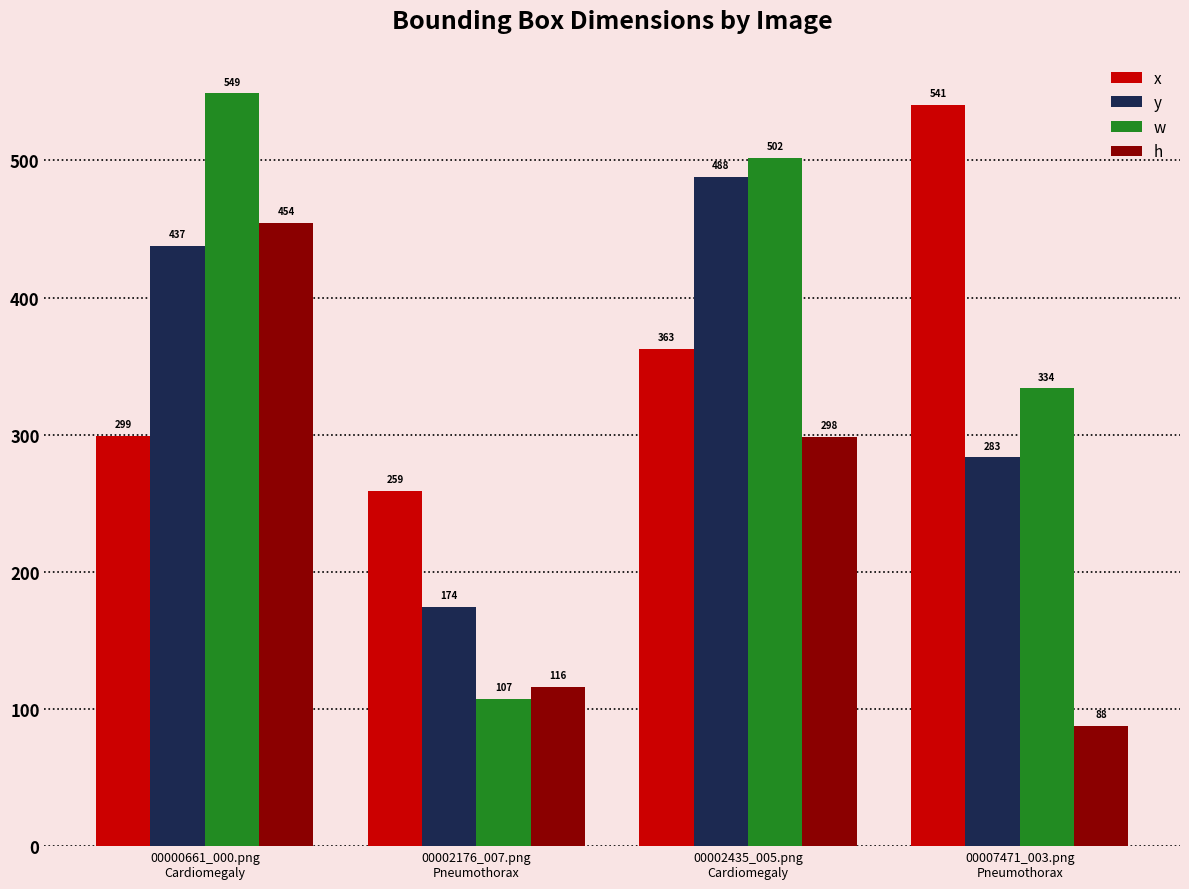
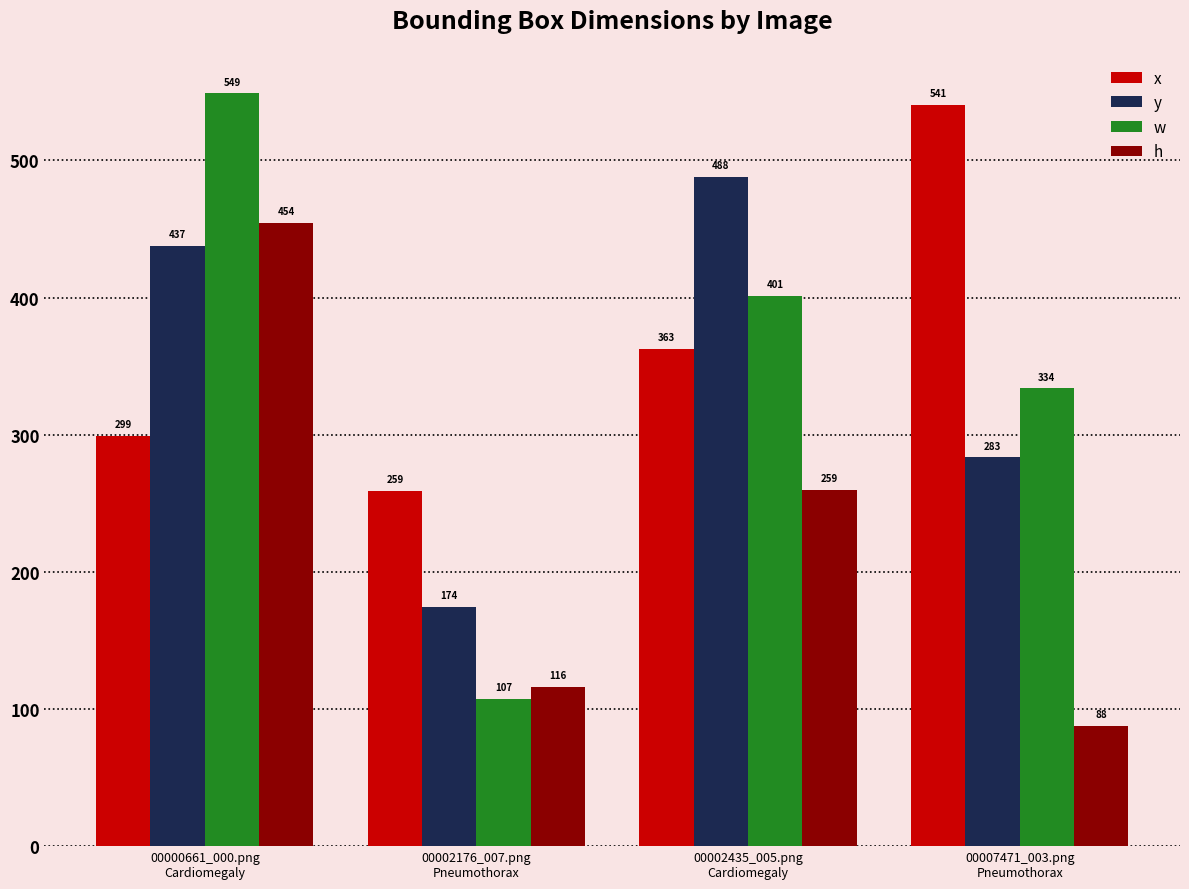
  {
    "x": {
      "00000661_000.png Cardiomegaly": 299,
      "00002176_007.png Pneumothorax": 259,
      "00002435_005.png Cardiomegaly": 363,
      "00007471_003.png Pneumothorax": 541
    },
    "y": {
      "00000661_000.png Cardiomegaly": 437,
      "00002176_007.png Pneumothorax": 174,
      "00002435_005.png Cardiomegaly": 488,
      "00007471_003.png Pneumothorax": 283
    },
    "w": {
      "00000661_000.png Cardiomegaly": 549,
      "00002176_007.png Pneumothorax": 107,
-     "00002435_005.png Cardiomegaly": 502,
+     "00002435_005.png Cardiomegaly": 401,
      "00007471_003.png Pneumothorax": 334
    },
    "h": {
      "00000661_000.png Cardiomegaly": 454,
      "00002176_007.png Pneumothorax": 116,
-     "00002435_005.png Cardiomegaly": 298,
+     "00002435_005.png Cardiomegaly": 259,
      "00007471_003.png Pneumothorax": 88
    }
  }
